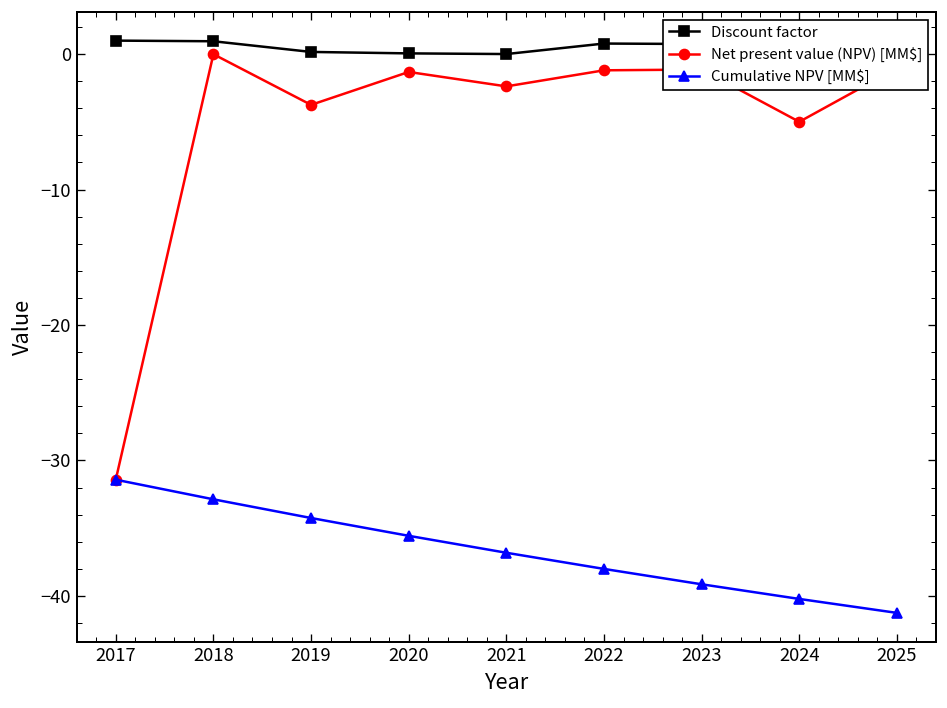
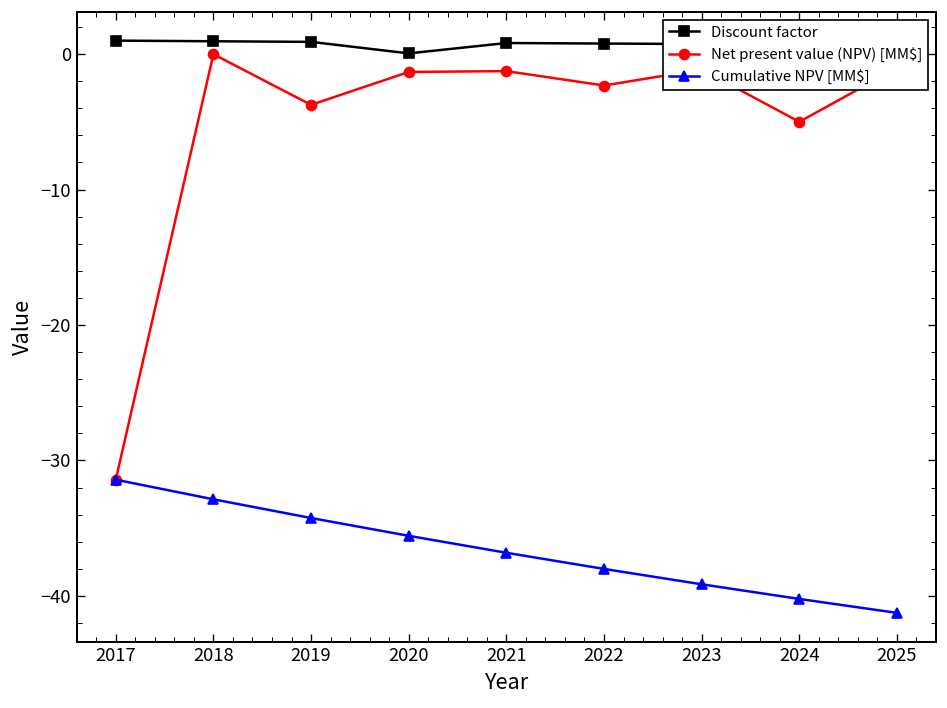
  {
    "Discount factor": {
      "2017": 1.0,
      "2018": 1.0,
-     "2019": 0.2,
+     "2019": 0.9,
      "2020": 0.1,
-     "2021": 0.0,
+     "2021": 0.8,
      "2022": 0.8
    },
    "Net present value (NPV) [MM$]": {
      "2018": 0.0,
      "2019": -3.7,
      "2020": -1.3,
-     "2021": -2.4,
-     "2022": -1.2,
+     "2021": -1.3,
+     "2022": -2.3,
      "2024": -5.0
    },
    "Cumulative NPV [MM$]": {
      "2018": -32.9,
      "2019": -34.3,
      "2020": -35.6,
      "2021": -36.8,
      "2022": -38.0,
      "2023": -39.1,
      "2024": -40.2,
      "2025": -41.3
    }
  }
